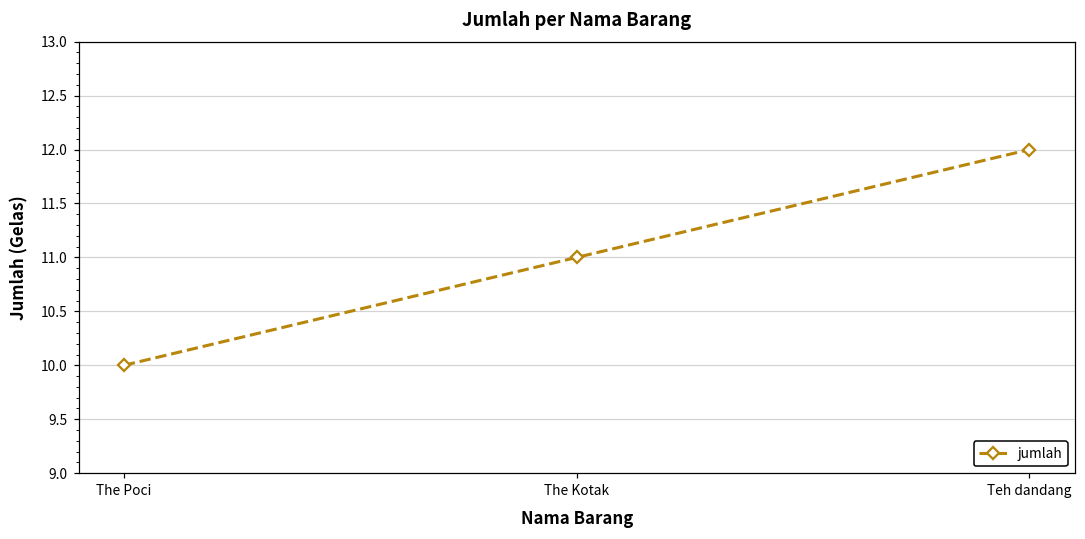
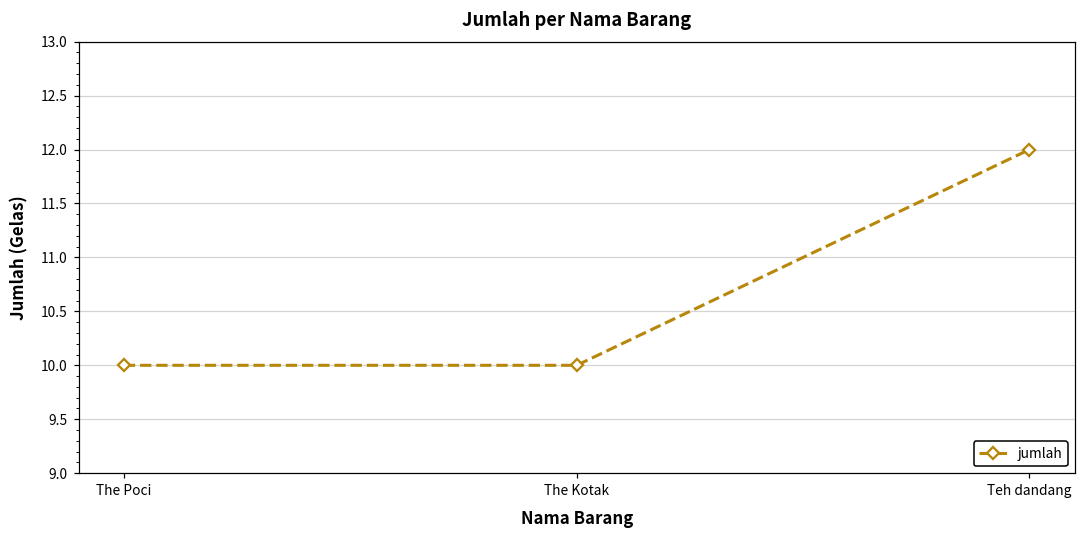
  {
    "The Poci": 10,
-   "The Kotak": 11,
+   "The Kotak": 10,
    "Teh dandang": 12
  }
